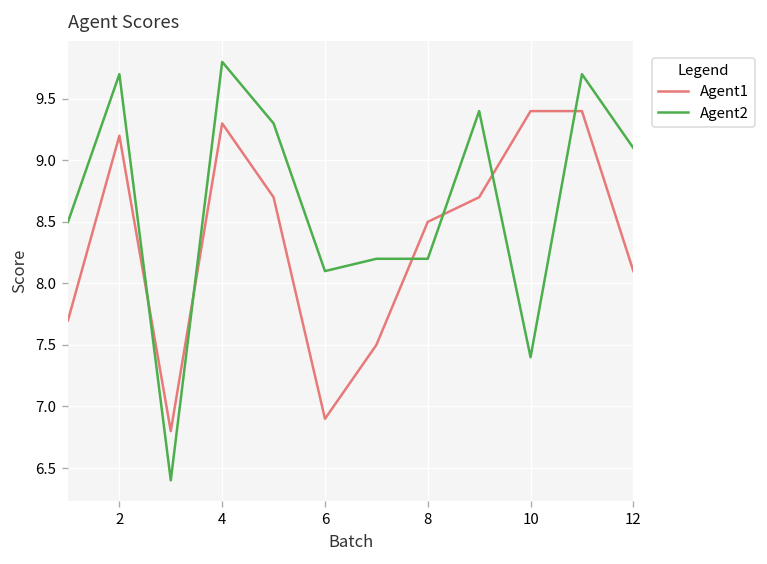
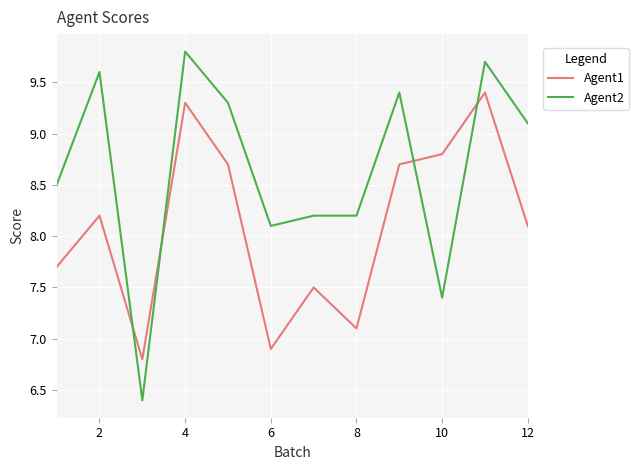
  {
    "Agent1": {
-     "2": 9.2,
+     "2": 8.2,
      "4": 9.3,
      "6": 6.9,
-     "8": 8.5,
-     "10": 9.4,
+     "8": 7.1,
+     "10": 8.8,
      "12": 8.1
    },
    "Agent2": {
-     "2": 9.7,
+     "2": 9.6,
      "4": 9.8,
      "6": 8.1,
      "8": 8.2,
      "10": 7.4,
      "12": 9.1
    }
  }
